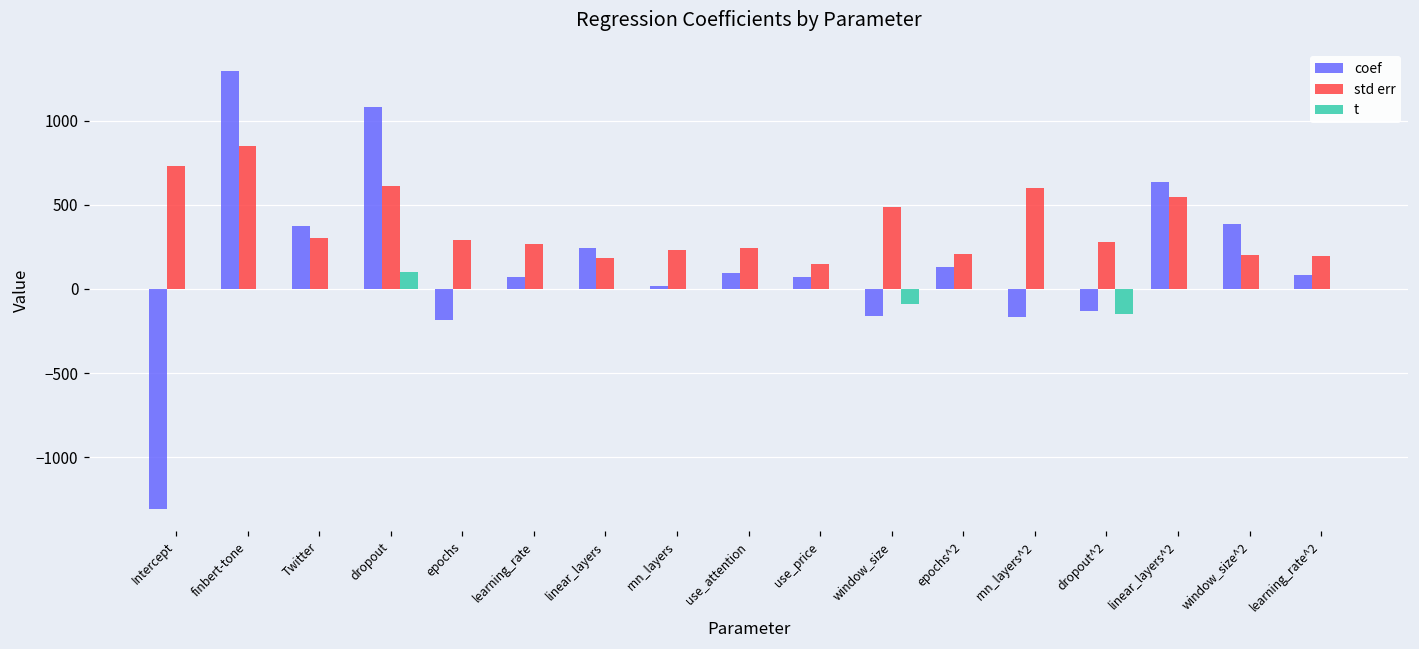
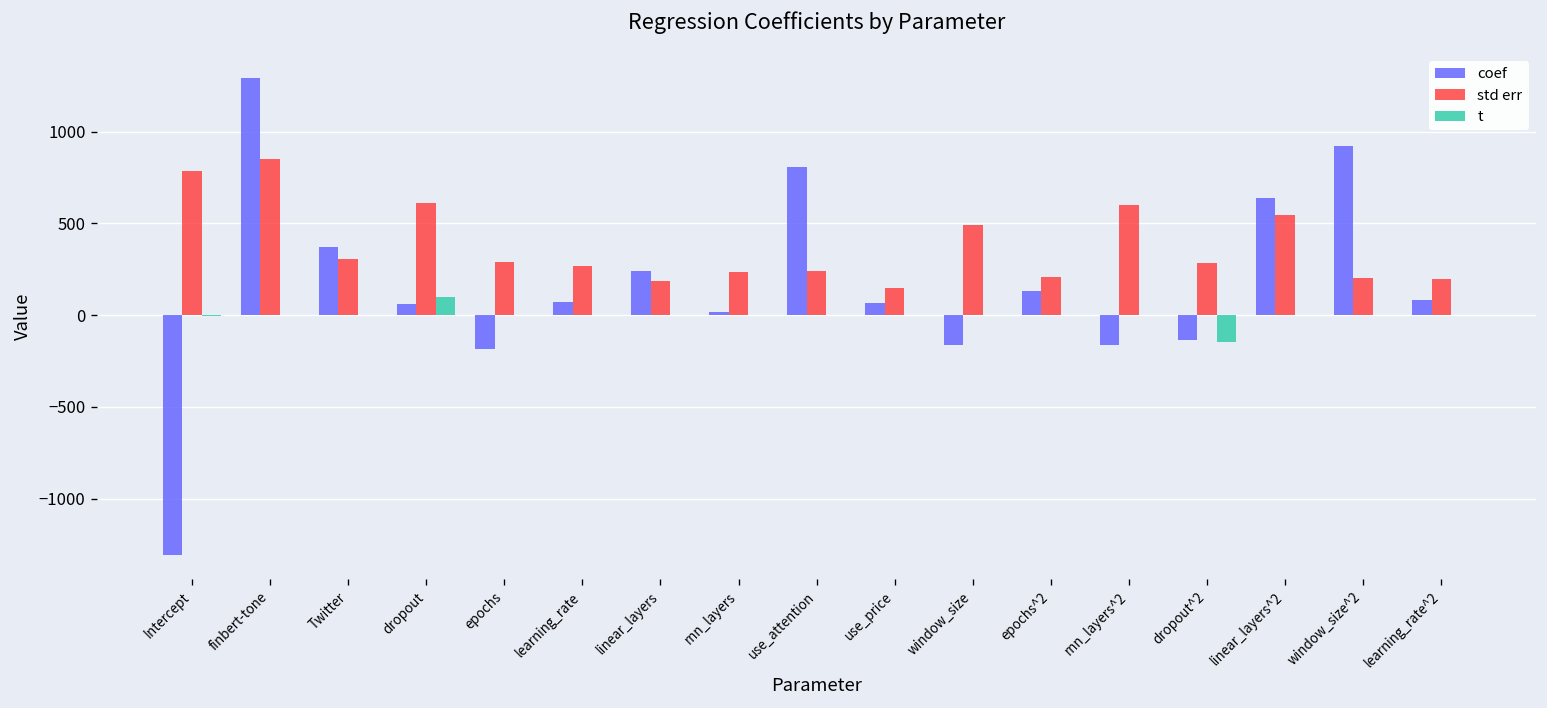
  {
    "coef": {
      "Intercept": -1310,
      "finbert-tone": 1290,
      "Twitter": 370,
-     "dropout": 1080,
+     "dropout": 60,
      "epochs": -180,
      "learning_rate": 70,
      "linear_layers": 240,
      "rnn_layers": 20,
-     "use_attention": 100,
+     "use_attention": 810,
      "use_price": 70,
      "window_size": -160,
      "epochs^2": 130,
      "rnn_layers^2": -160,
      "dropout^2": -130,
      "linear_layers^2": 640,
-     "window_size^2": 380,
+     "window_size^2": 920,
      "learning_rate^2": 80
    },
    "std err": {
-     "Intercept": 730,
+     "Intercept": 790,
      "finbert-tone": 850,
      "Twitter": 310,
      "dropout": 610,
      "epochs": 290,
      "learning_rate": 270,
      "linear_layers": 190,
      "rnn_layers": 230,
      "use_attention": 240,
      "use_price": 150,
      "window_size": 490,
      "epochs^2": 210,
      "rnn_layers^2": 600,
      "dropout^2": 280,
      "linear_layers^2": 540,
      "window_size^2": 200,
      "learning_rate^2": 190
    },
    "t": {
      "dropout": 100,
-     "window_size": -90,
+     "window_size": 0,
      "dropout^2": -150
    }
  }
